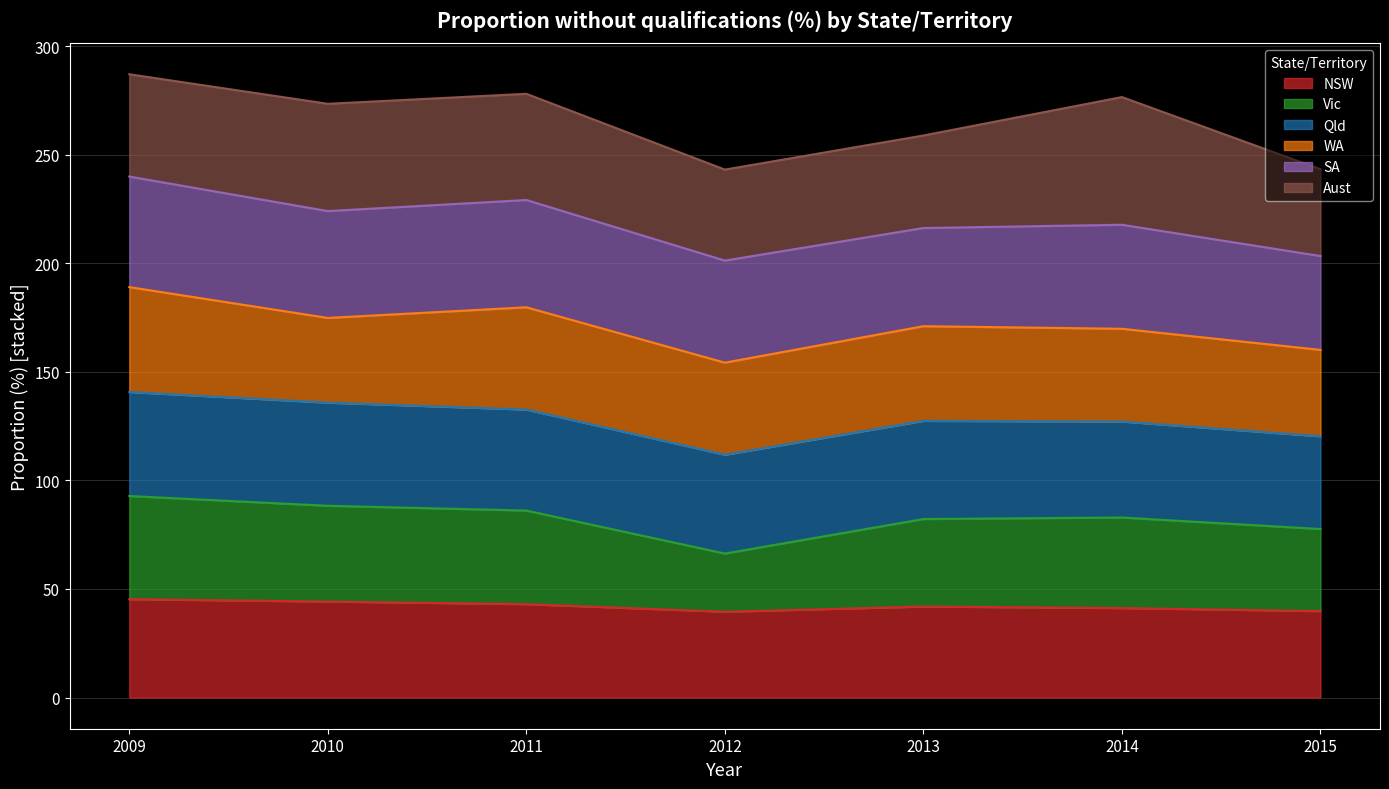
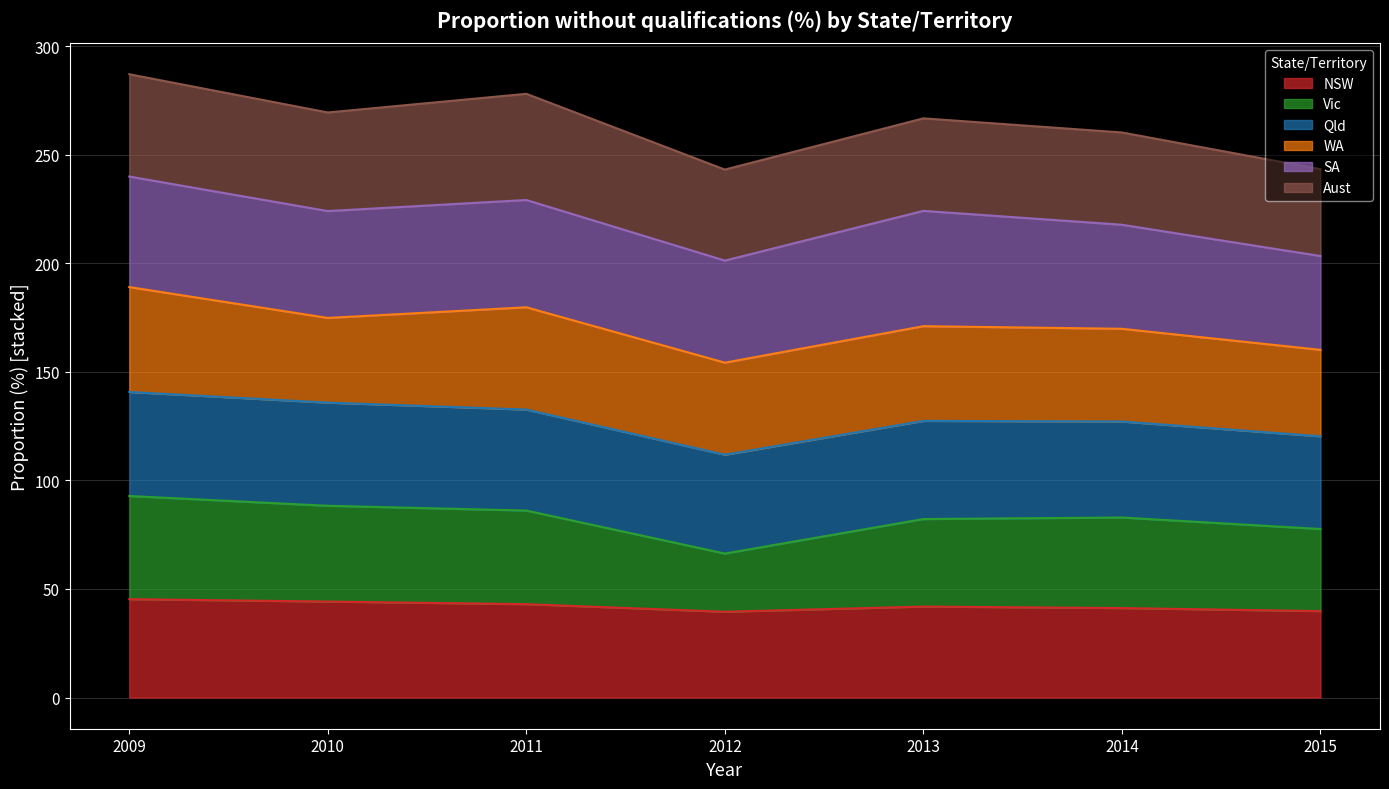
  {
    "NSW": {
      "2009": 45,
      "2010": 44,
      "2011": 43,
      "2012": 40,
      "2013": 42,
      "2014": 41,
      "2015": 40
    },
    "Vic": {
      "2009": 48,
      "2010": 44,
      "2011": 43,
      "2012": 27,
      "2013": 40,
      "2014": 42,
      "2015": 38
    },
    "Qld": {
      "2009": 48,
      "2010": 48,
      "2011": 47,
      "2012": 46,
      "2013": 45,
      "2014": 44,
      "2015": 43
    },
    "WA": {
      "2009": 48,
      "2010": 39,
      "2011": 47,
      "2012": 42,
      "2013": 44,
      "2014": 43,
      "2015": 40
    },
    "SA": {
      "2009": 51,
      "2010": 49,
      "2011": 49,
      "2012": 47,
-     "2013": 45,
+     "2013": 53,
      "2014": 48,
      "2015": 43
    },
    "Aust": {
      "2009": 47,
-     "2010": 49,
+     "2010": 45,
      "2011": 49,
      "2012": 42,
      "2013": 43,
-     "2014": 59
+     "2014": 43
    }
  }
